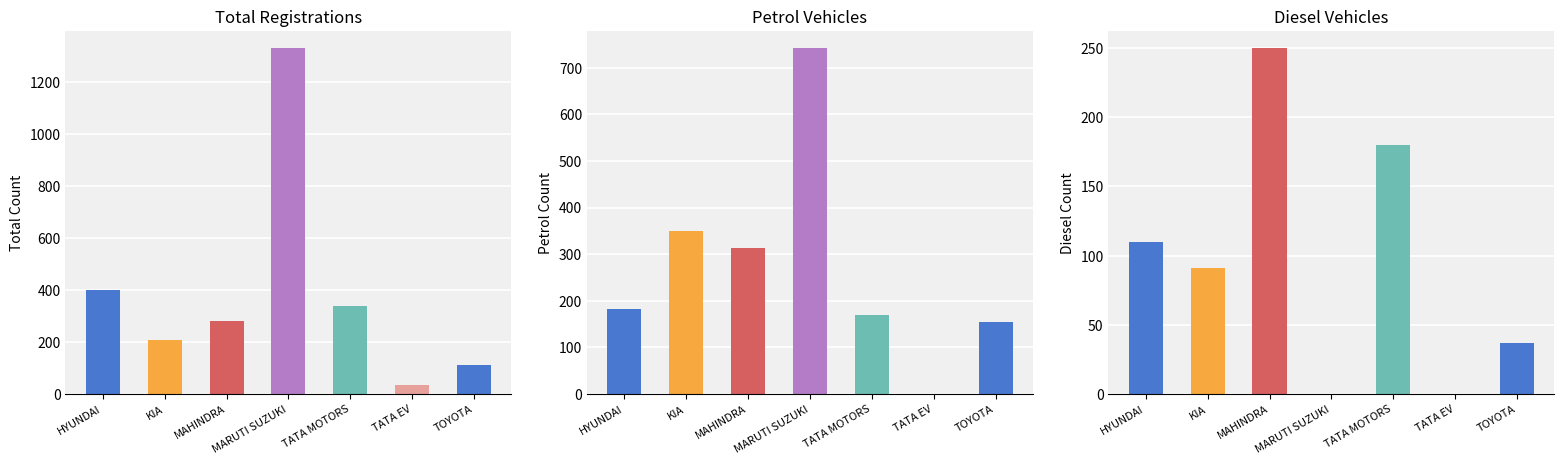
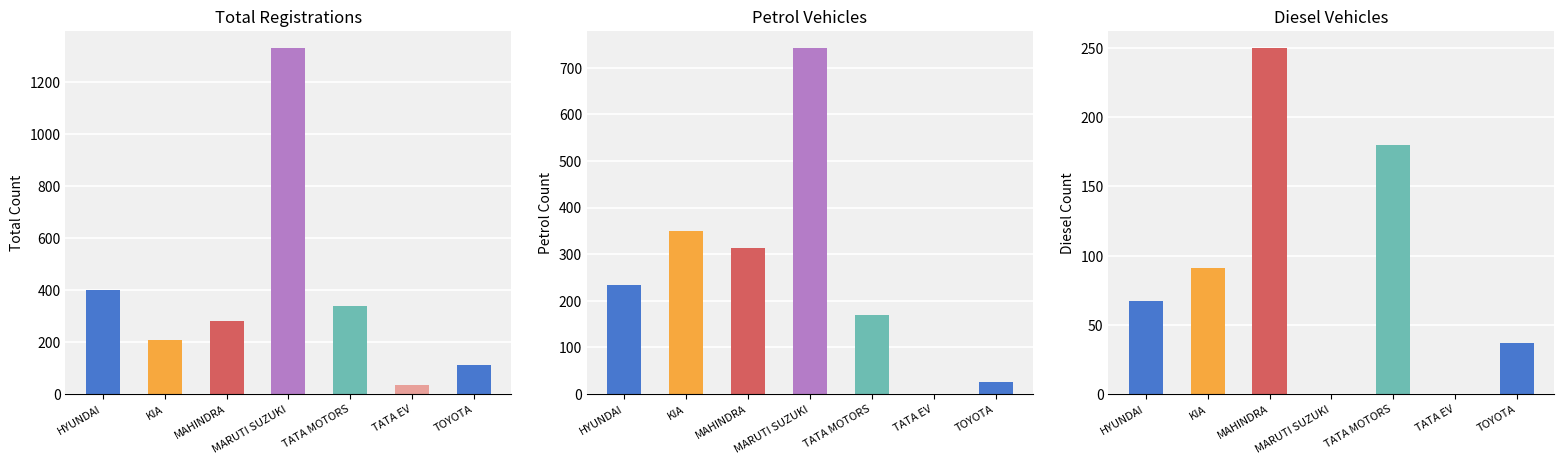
  {
    "Petrol Vehicles": {
-     "HYUNDAI": 180,
+     "HYUNDAI": 230,
      "KIA": 350,
      "MAHINDRA": 310,
      "MARUTI SUZUKI": 740,
      "TATA MOTORS": 170,
      "TATA EV": 0,
-     "TOYOTA": 150
+     "TOYOTA": 30
    },
    "Diesel Vehicles": {
-     "HYUNDAI": 110,
+     "HYUNDAI": 67,
      "KIA": 91,
      "MAHINDRA": 250,
      "MARUTI SUZUKI": 0,
      "TATA MOTORS": 180,
      "TATA EV": 0,
      "TOYOTA": 37
    }
  }
